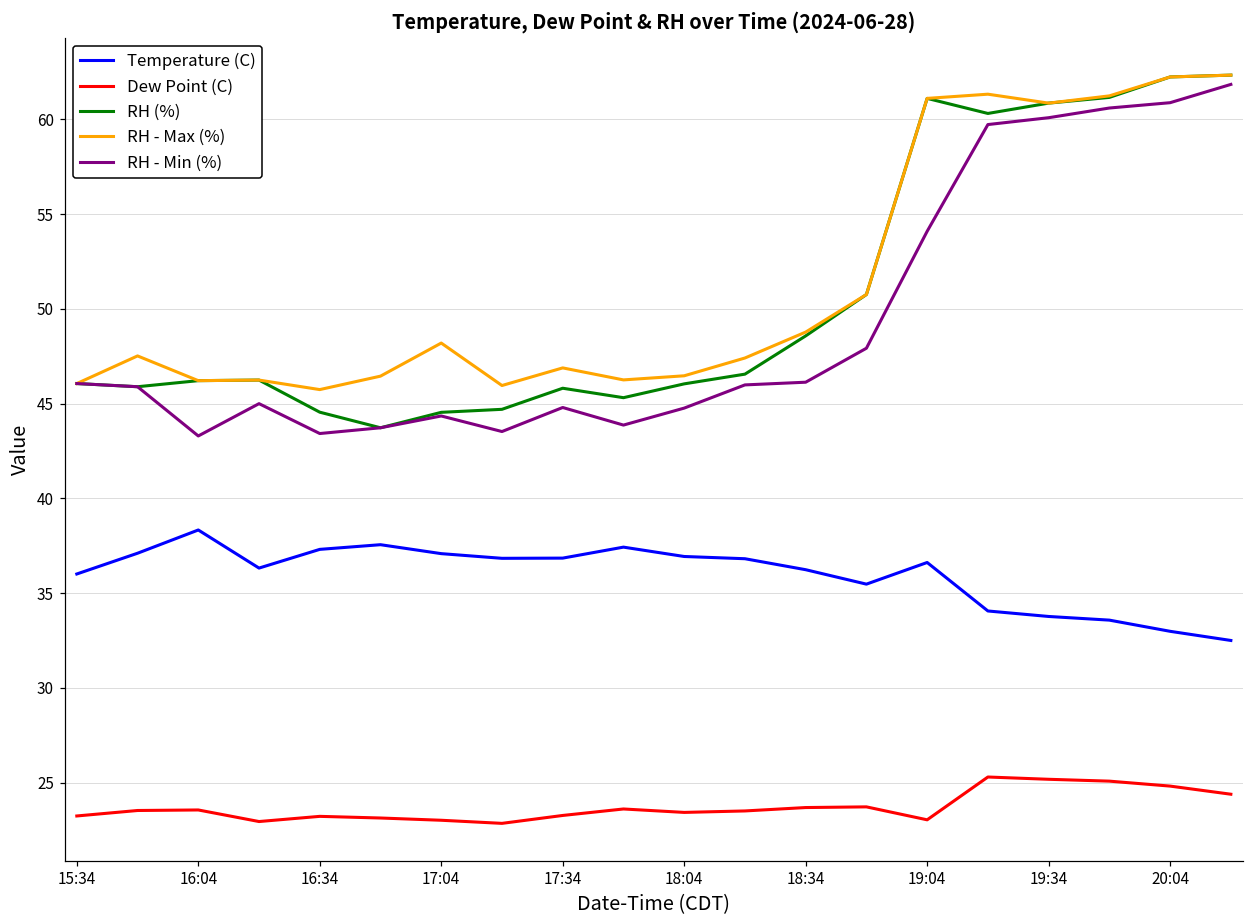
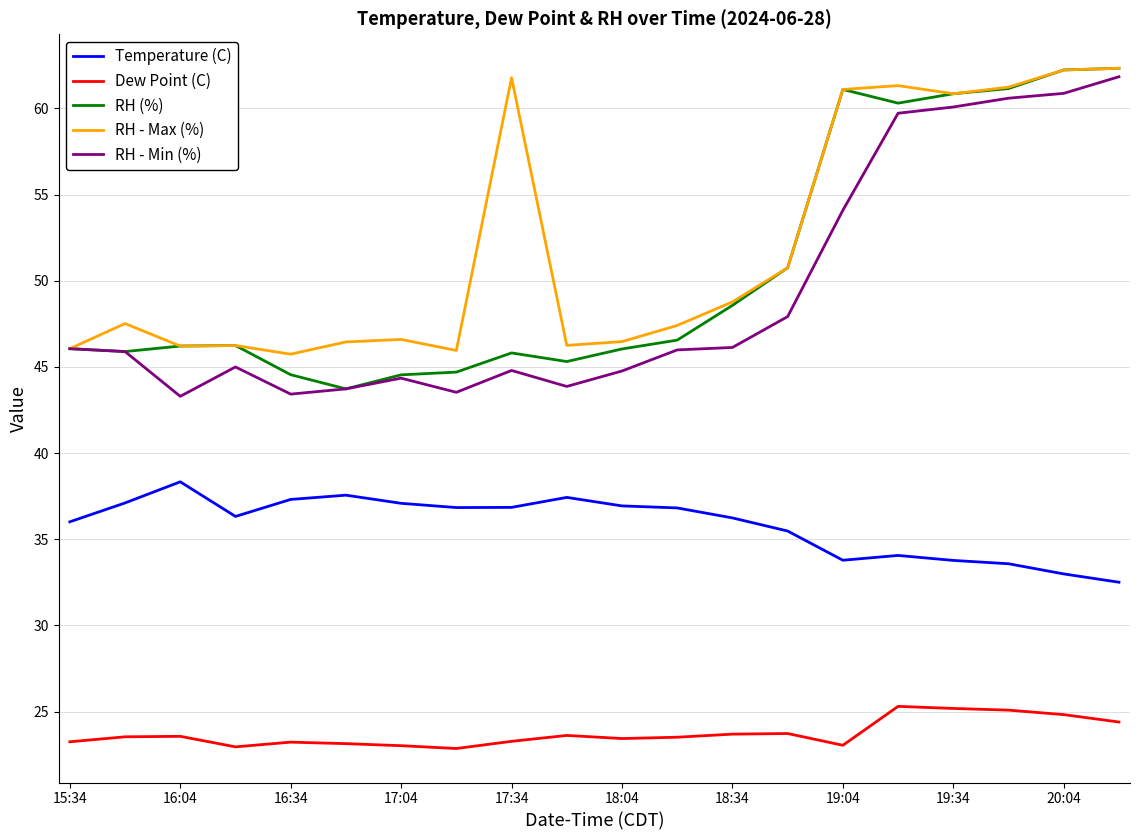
  {
    "Temperature (C)": {
      "15:34": 36.0,
      "16:04": 38.3,
      "16:34": 37.3,
      "17:04": 37.1,
      "17:34": 36.8,
      "18:04": 36.9,
      "18:34": 36.2,
-     "19:04": 36.6,
+     "19:04": 33.8,
      "19:34": 33.8,
      "20:04": 33.0
    },
    "Dew Point (C)": {
      "15:34": 23.2,
      "16:04": 23.6,
      "16:34": 23.2,
      "17:04": 23.0,
      "17:34": 23.3,
      "18:04": 23.4,
      "18:34": 23.7,
      "19:04": 23.0,
      "19:34": 25.2,
      "20:04": 24.8
    },
    "RH (%)": {
      "16:34": 44.5,
      "17:04": 44.5,
      "17:34": 45.8,
      "18:04": 46.0,
      "18:34": 48.6
    },
    "RH - Max (%)": {
      "16:34": 45.7,
-     "17:04": 48.2,
-     "17:34": 46.9,
+     "17:04": 46.6,
+     "17:34": 61.8,
      "18:04": 46.5,
      "18:34": 48.8
    },
    "RH - Min (%)": {
      "16:04": 43.3,
      "16:34": 43.4,
      "17:04": 44.3,
      "17:34": 44.8,
      "18:04": 44.8,
      "18:34": 46.1,
      "19:04": 54.1,
      "19:34": 60.1,
      "20:04": 60.9
    }
  }
